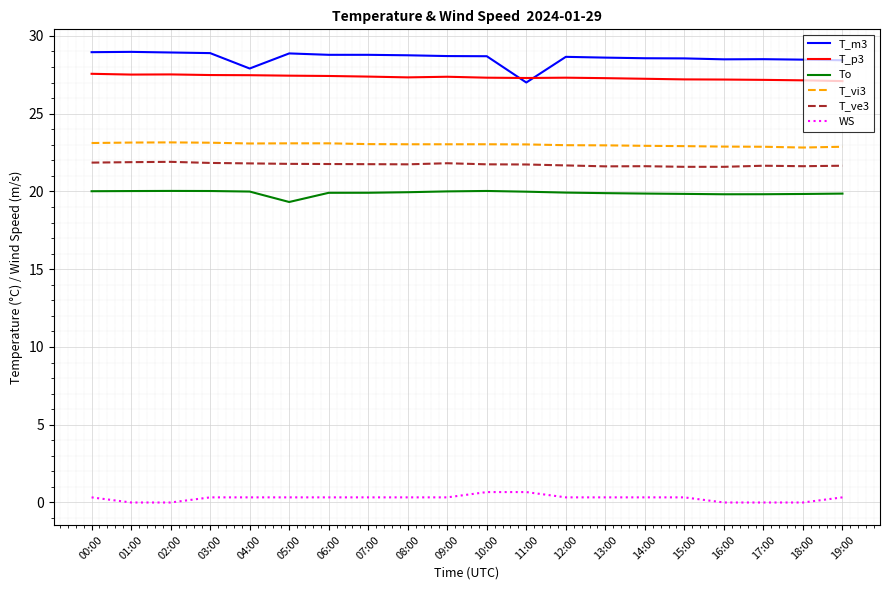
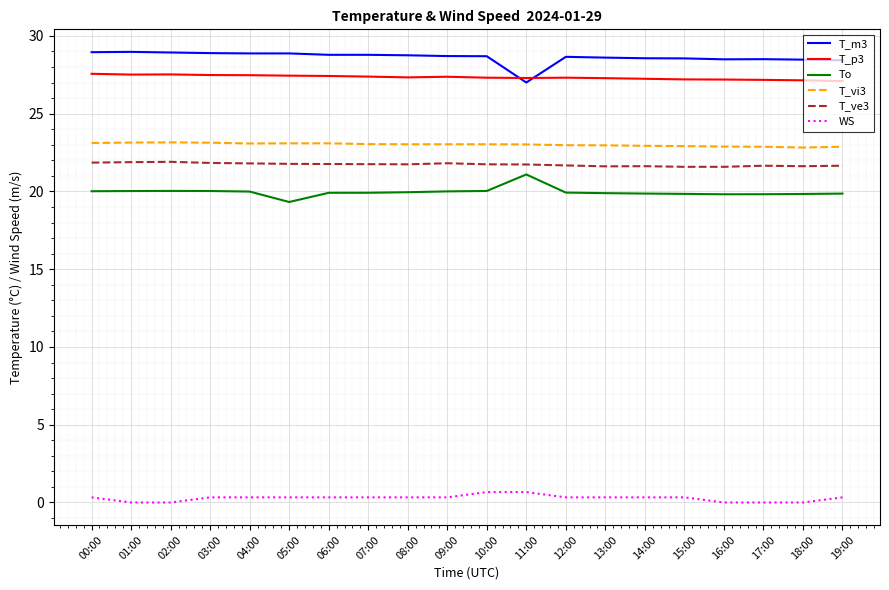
  {
    "T_m3": {
      "00:00": 29.0,
      "01:00": 29.0,
      "02:00": 28.9,
      "03:00": 28.9,
-     "04:00": 27.9,
+     "04:00": 28.9,
      "05:00": 28.9,
      "06:00": 28.8,
      "07:00": 28.8,
      "08:00": 28.8,
      "09:00": 28.7,
      "10:00": 28.7,
      "11:00": 27.0,
      "12:00": 28.7,
      "13:00": 28.6,
      "14:00": 28.6,
      "15:00": 28.6,
      "16:00": 28.5,
      "17:00": 28.5,
      "18:00": 28.5
    },
    "T_p3": {
      "00:00": 27.6,
      "01:00": 27.5,
      "02:00": 27.5,
      "03:00": 27.5,
      "04:00": 27.5,
      "05:00": 27.4,
      "06:00": 27.4,
      "07:00": 27.4,
      "08:00": 27.3,
      "09:00": 27.4,
      "10:00": 27.3,
      "11:00": 27.3,
      "12:00": 27.3,
      "13:00": 27.3,
      "14:00": 27.2,
      "15:00": 27.2,
      "16:00": 27.2,
      "17:00": 27.2,
      "18:00": 27.1
    },
    "To": {
      "00:00": 20.0,
      "01:00": 20.0,
      "02:00": 20.0,
      "03:00": 20.0,
      "04:00": 20.0,
      "05:00": 19.3,
      "06:00": 19.9,
      "07:00": 19.9,
      "08:00": 19.9,
      "09:00": 20.0,
      "10:00": 20.0,
-     "11:00": 20.0,
+     "11:00": 21.1,
      "12:00": 19.9,
      "13:00": 19.9,
      "14:00": 19.9,
      "15:00": 19.8,
      "16:00": 19.8,
      "17:00": 19.8,
      "18:00": 19.8,
      "19:00": 19.9
    },
    "T_vi3": {
      "00:00": 23.1,
      "01:00": 23.1,
      "02:00": 23.2,
      "03:00": 23.1,
      "04:00": 23.1,
      "05:00": 23.1,
      "06:00": 23.1,
      "07:00": 23.0,
      "08:00": 23.0,
      "09:00": 23.0,
      "10:00": 23.0,
      "11:00": 23.0,
      "12:00": 23.0,
      "13:00": 23.0,
      "14:00": 22.9,
      "15:00": 22.9,
      "16:00": 22.9,
      "17:00": 22.9,
      "18:00": 22.8,
      "19:00": 22.9
    },
    "T_ve3": {
      "00:00": 21.9,
      "01:00": 21.9,
      "02:00": 21.9,
      "03:00": 21.8,
      "04:00": 21.8,
      "05:00": 21.8,
      "06:00": 21.8,
      "07:00": 21.8,
      "08:00": 21.7,
      "09:00": 21.8,
      "10:00": 21.7,
      "11:00": 21.7,
      "12:00": 21.7,
      "13:00": 21.6,
      "14:00": 21.6,
      "15:00": 21.6,
      "16:00": 21.6,
      "17:00": 21.7,
      "18:00": 21.6,
      "19:00": 21.7
    },
    "WS": {
      "00:00": 0.3,
      "01:00": 0.0,
      "02:00": 0.0,
      "03:00": 0.3,
      "04:00": 0.3,
      "05:00": 0.3,
      "06:00": 0.3,
      "07:00": 0.3,
      "08:00": 0.3,
      "09:00": 0.3,
      "10:00": 0.7,
      "11:00": 0.7,
      "12:00": 0.3,
      "13:00": 0.3,
      "14:00": 0.3,
      "15:00": 0.3,
      "16:00": 0.0,
      "17:00": 0.0,
      "18:00": 0.0,
      "19:00": 0.3
    }
  }
